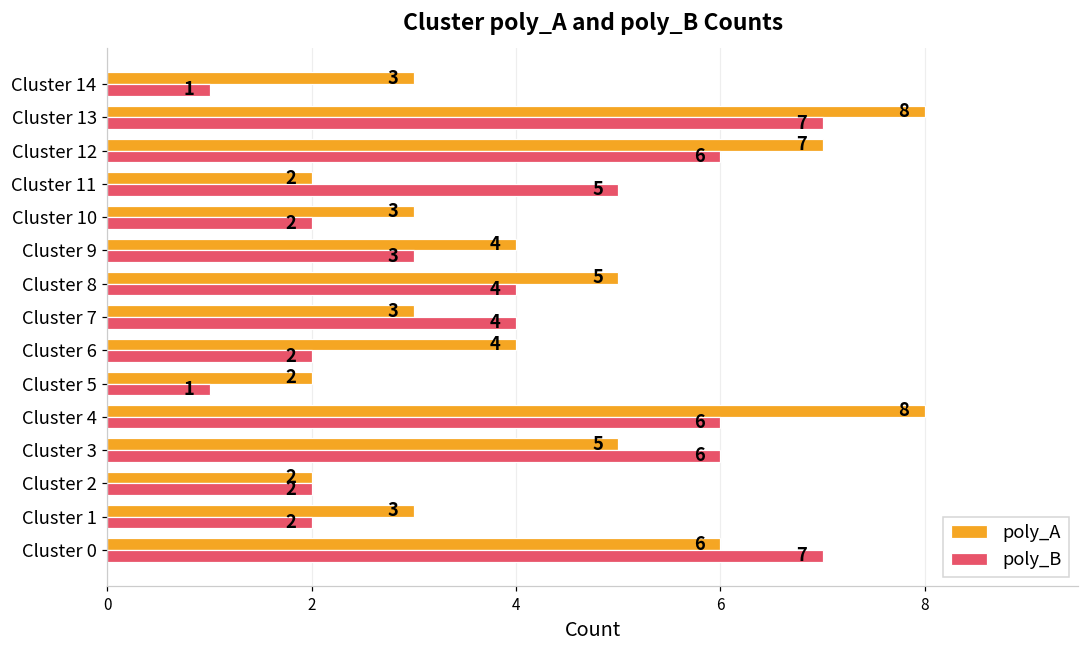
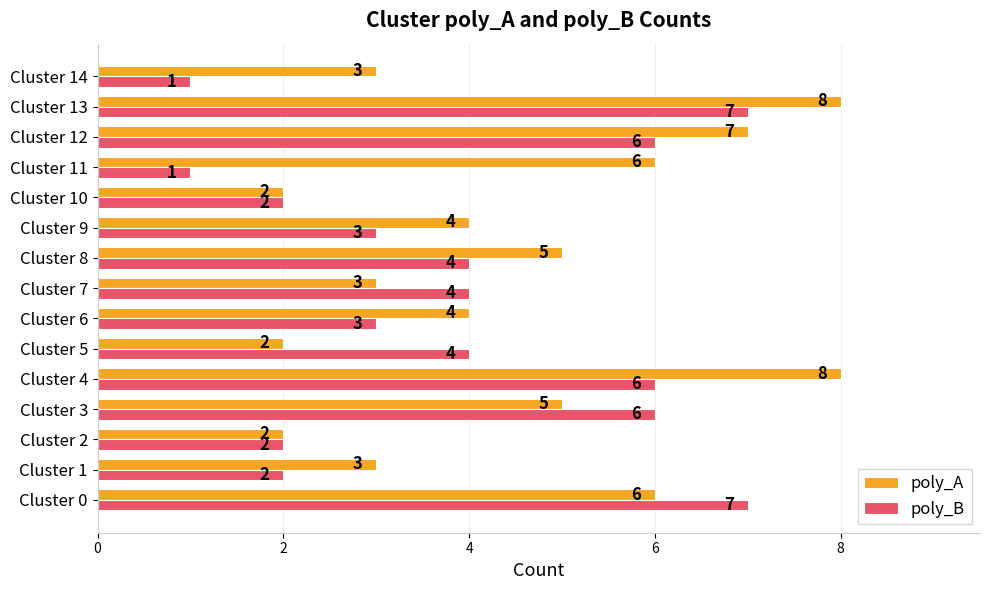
  {
    "poly_A": {
      "Cluster 14": 3,
      "Cluster 13": 8,
      "Cluster 12": 7,
-     "Cluster 11": 2,
-     "Cluster 10": 3,
+     "Cluster 11": 6,
+     "Cluster 10": 2,
      "Cluster 9": 4,
      "Cluster 8": 5,
      "Cluster 7": 3,
      "Cluster 6": 4,
      "Cluster 5": 2,
      "Cluster 4": 8,
      "Cluster 3": 5,
      "Cluster 1": 3,
      "Cluster 0": 6
    },
    "poly_B": {
      "Cluster 14": 1,
      "Cluster 13": 7,
      "Cluster 12": 6,
-     "Cluster 11": 5,
+     "Cluster 11": 1,
      "Cluster 10": 2,
      "Cluster 9": 3,
      "Cluster 8": 4,
      "Cluster 7": 4,
-     "Cluster 6": 2,
-     "Cluster 5": 1,
+     "Cluster 6": 3,
+     "Cluster 5": 4,
      "Cluster 4": 6,
      "Cluster 3": 6,
      "Cluster 1": 2,
      "Cluster 0": 7
    }
  }
